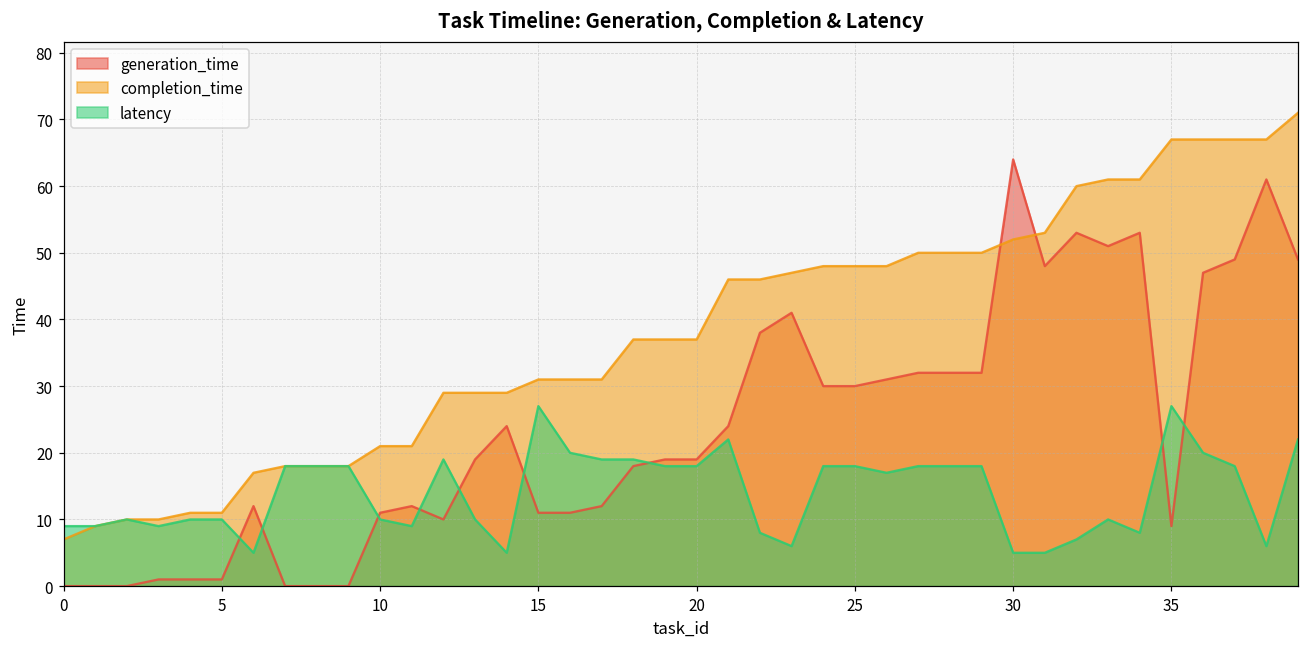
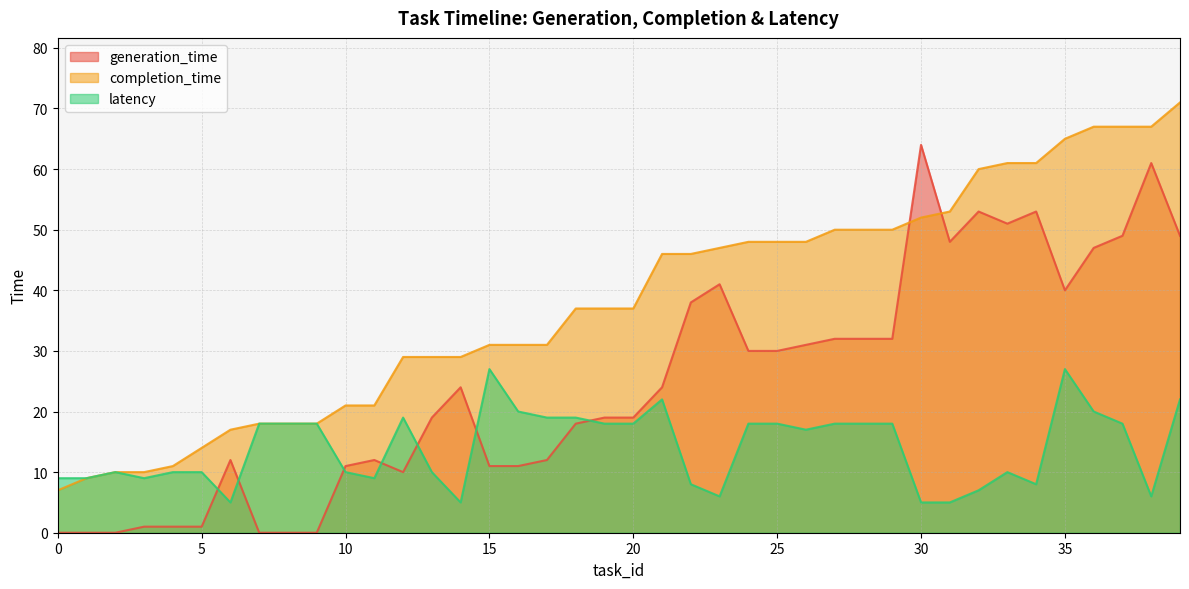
  {
    "generation_time": {
      "0": 0,
      "5": 1,
      "10": 11,
      "15": 11,
      "20": 19,
      "25": 30,
      "30": 64,
-     "35": 9
+     "35": 40
    },
    "completion_time": {
      "0": 7,
-     "5": 11,
+     "5": 14,
      "10": 21,
      "15": 31,
      "20": 37,
      "25": 48,
      "30": 52,
-     "35": 67
+     "35": 65
    },
    "latency": {
      "0": 9,
      "5": 10,
      "10": 10,
      "15": 27,
      "20": 18,
      "25": 18,
      "30": 5,
      "35": 27
    }
  }
